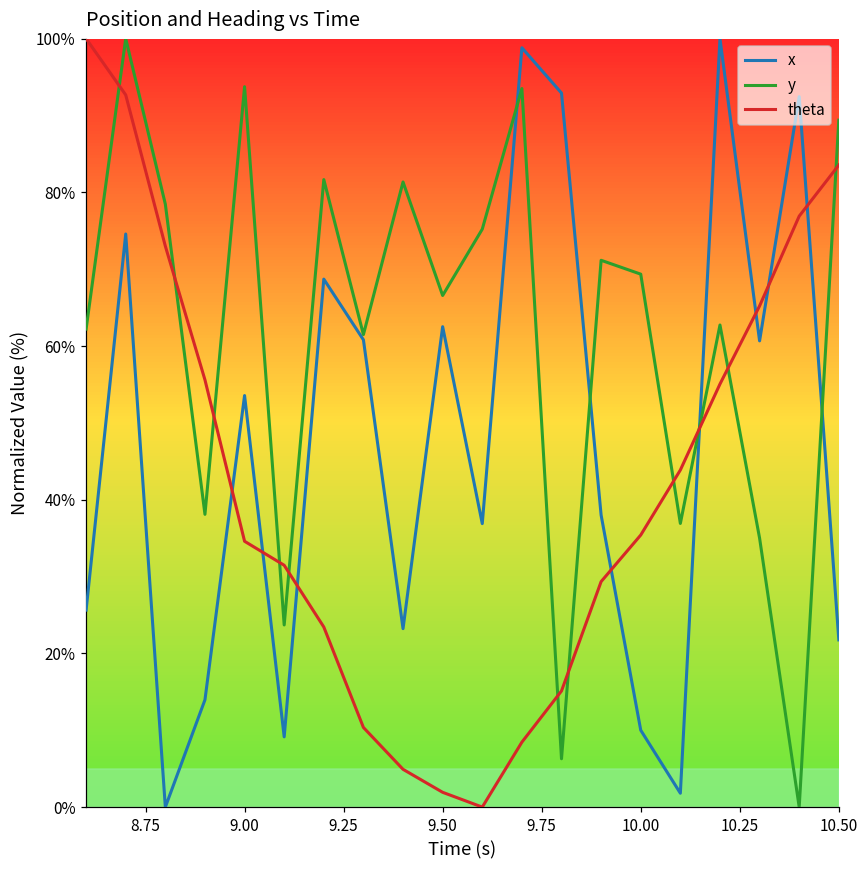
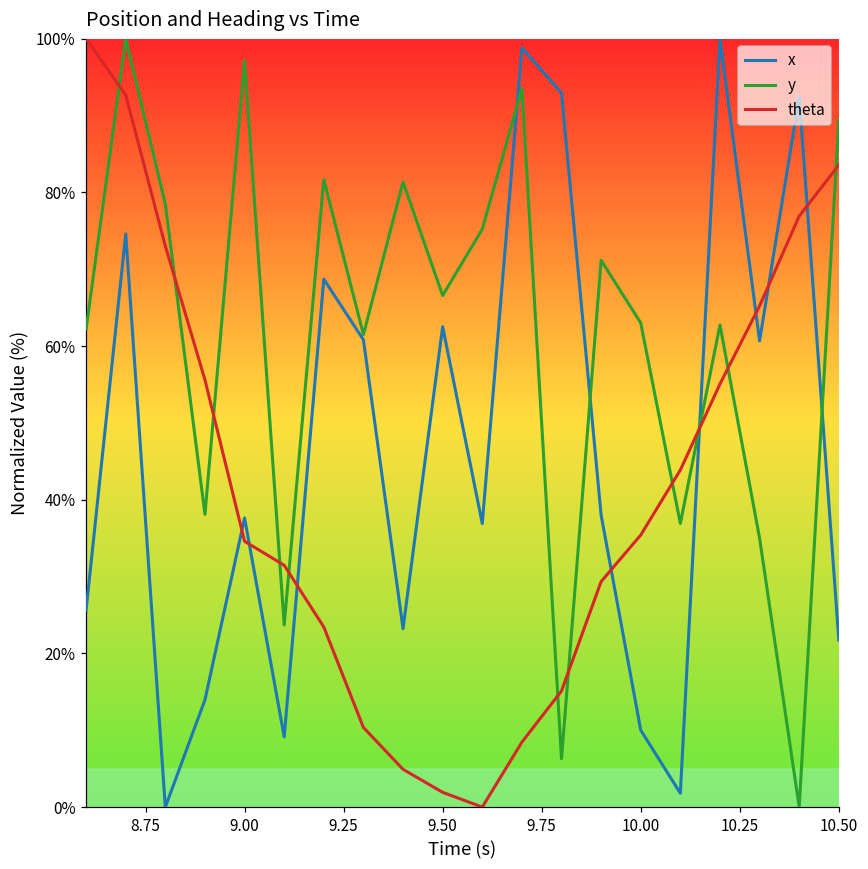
  {
    "x": {
-     "9.00": "54%",
+     "9.00": "38%",
      "9.50": "63%",
      "10.00": "10%",
      "10.50": "22%"
    },
    "y": {
-     "9.00": "94%",
+     "9.00": "97%",
      "9.50": "67%",
-     "10.00": "69%",
+     "10.00": "63%",
      "10.50": "89%"
    },
    "theta": {
      "9.00": "35%",
      "10.00": "35%",
      "10.50": "84%"
    }
  }
